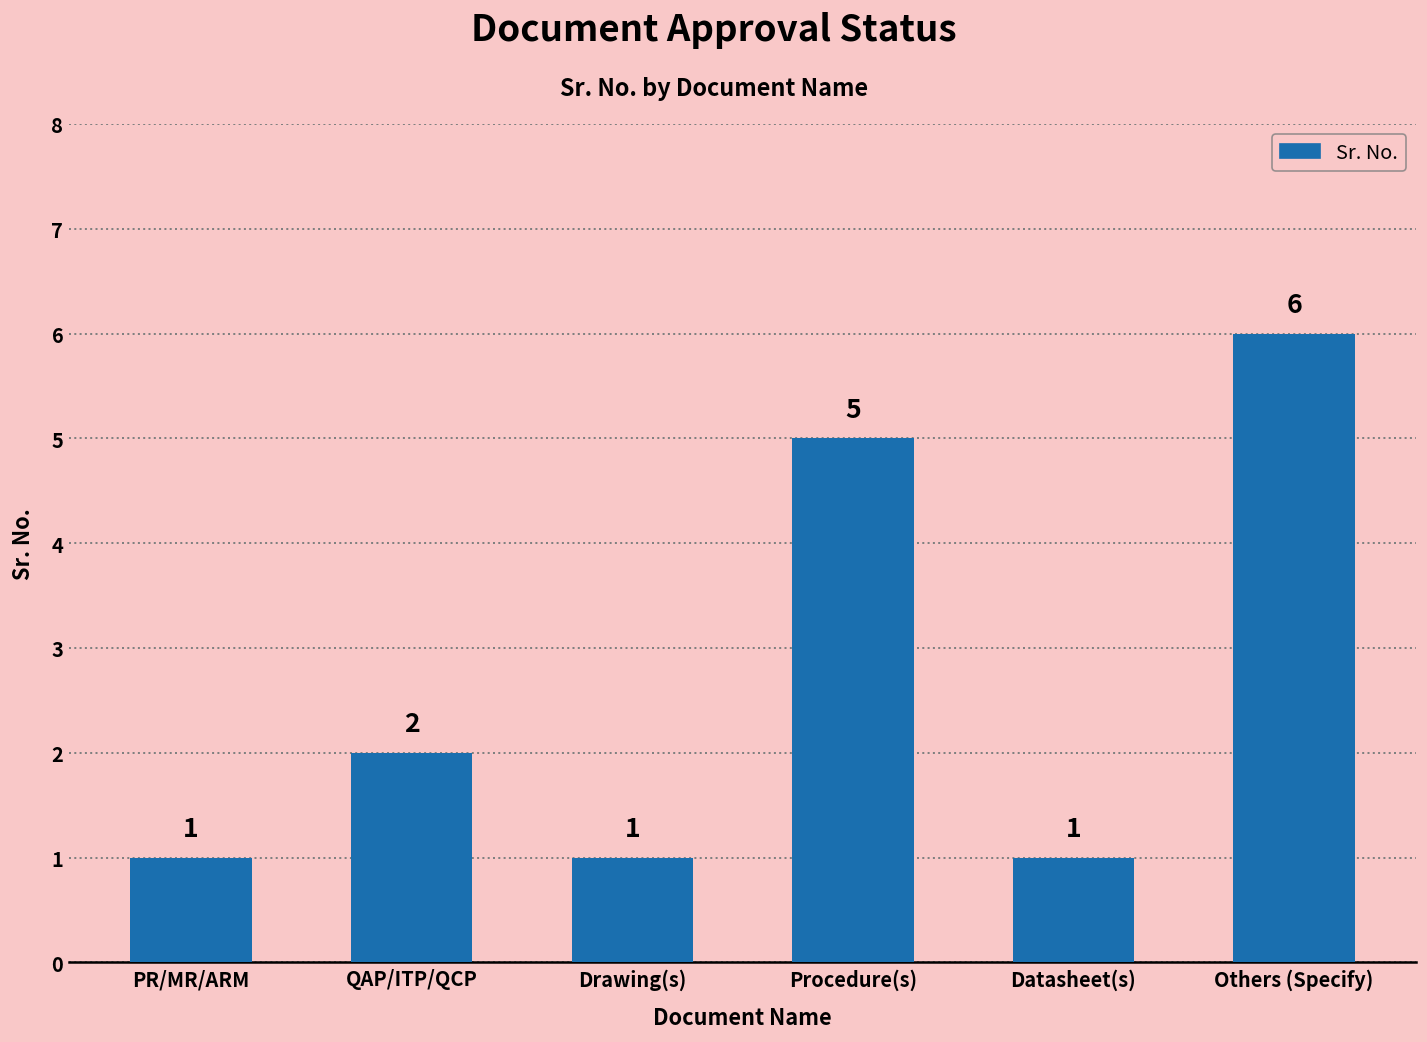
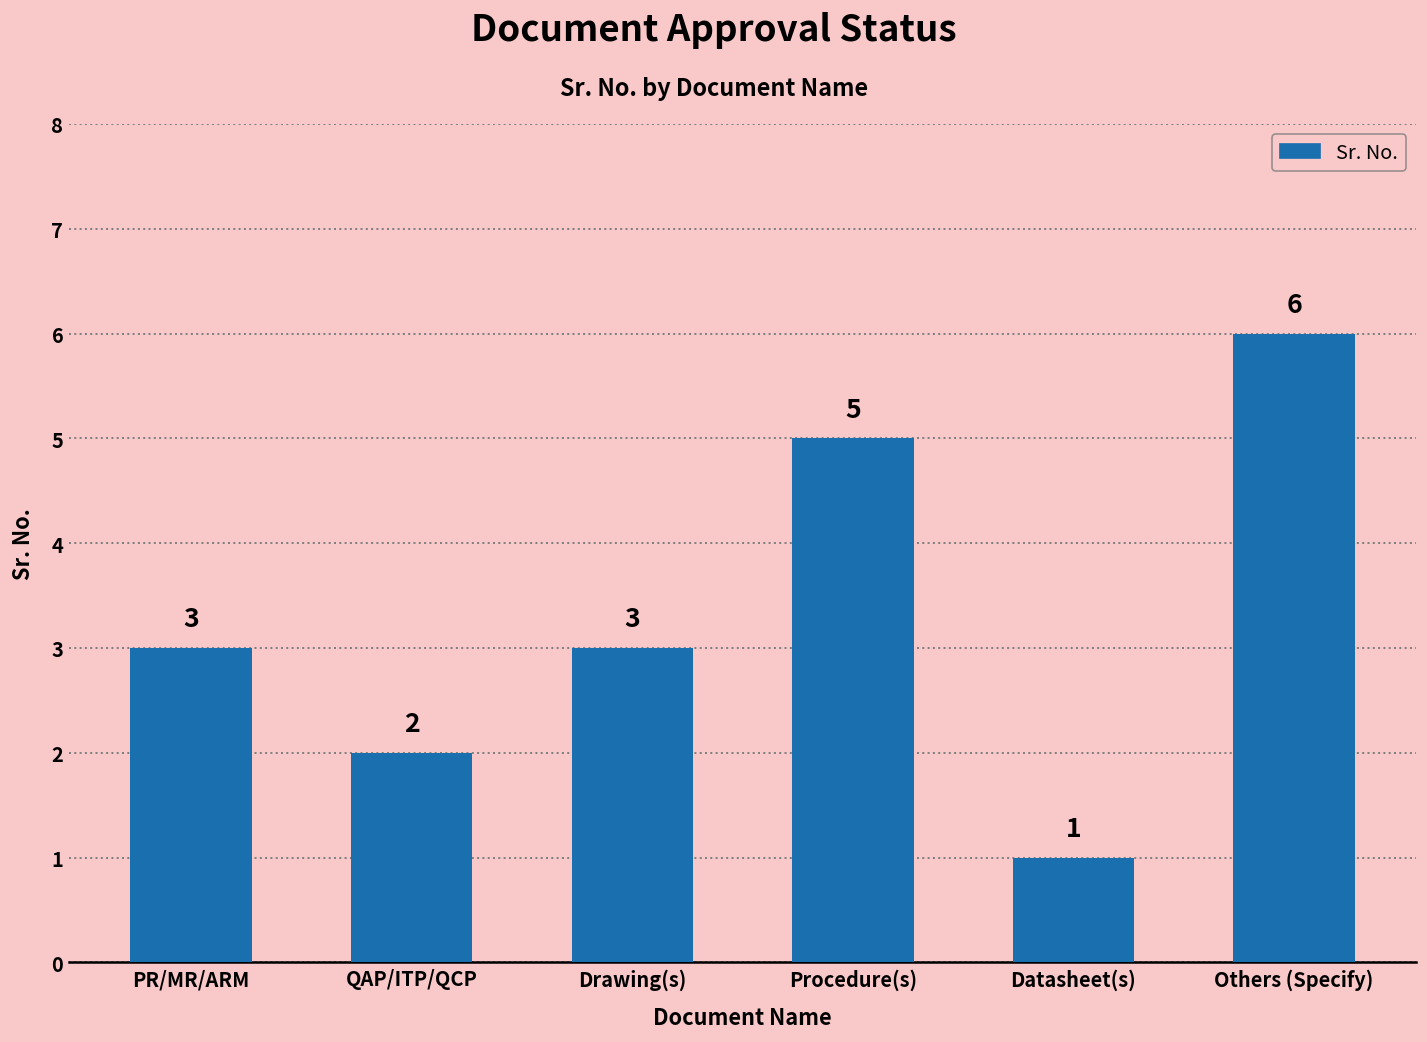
  {
-   "PR/MR/ARM": 1,
+   "PR/MR/ARM": 3,
    "QAP/ITP/QCP": 2,
-   "Drawing(s)": 1,
+   "Drawing(s)": 3,
    "Procedure(s)": 5,
    "Datasheet(s)": 1,
    "Others (Specify)": 6
  }
